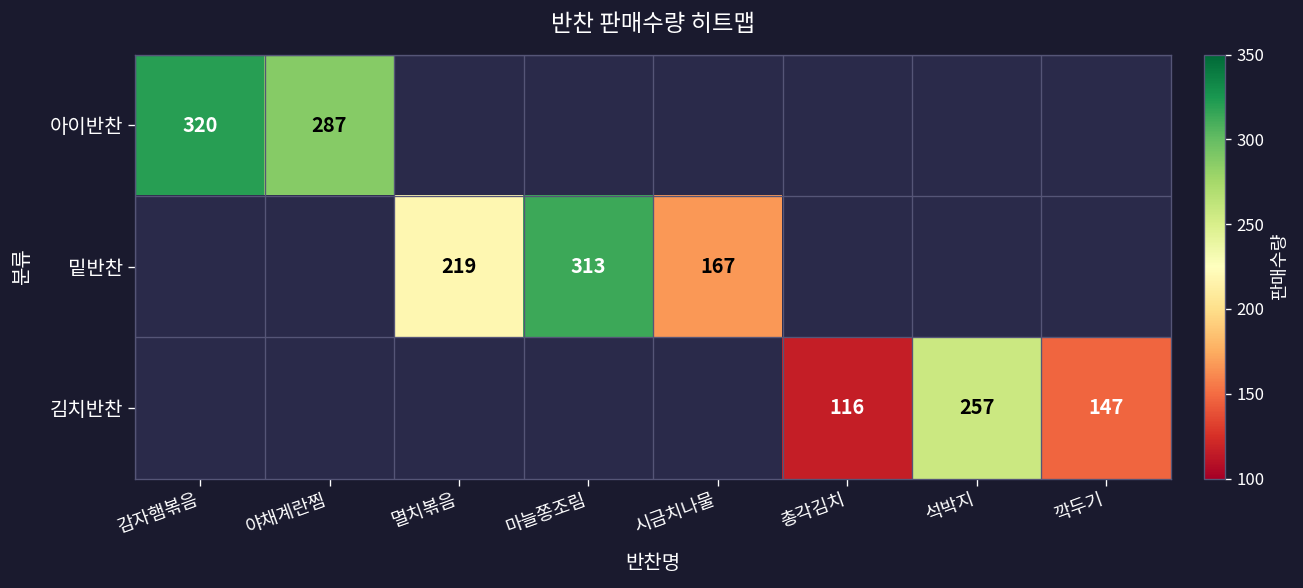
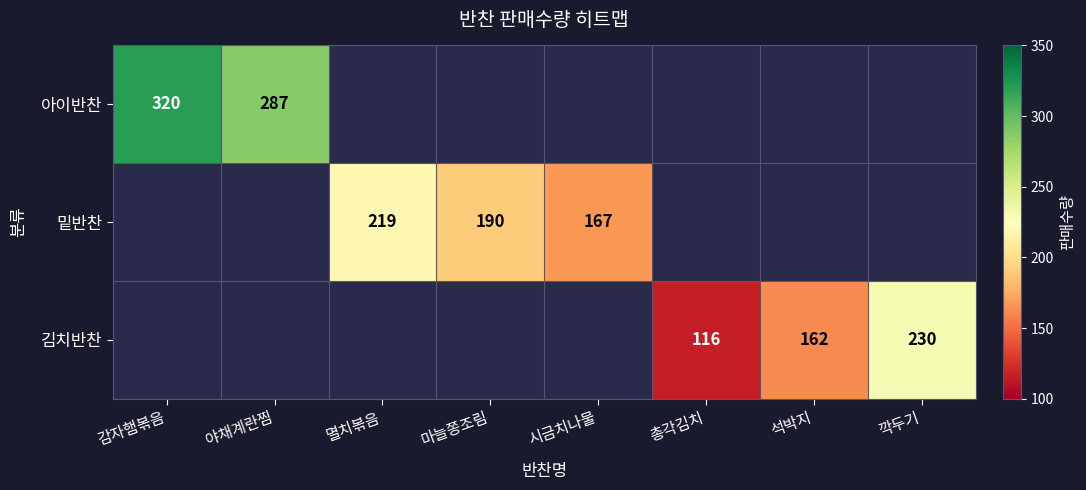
  {
    "아이반찬": {
      "감자햄볶음": 320,
      "야채계란찜": 287
    },
    "밑반찬": {
      "멸치볶음": 219,
-     "마늘쫑조림": 313,
+     "마늘쫑조림": 190,
      "시금치나물": 167
    },
    "김치반찬": {
      "총각김치": 116,
-     "석박지": 257,
-     "깍두기": 147
+     "석박지": 162,
+     "깍두기": 230
    }
  }
